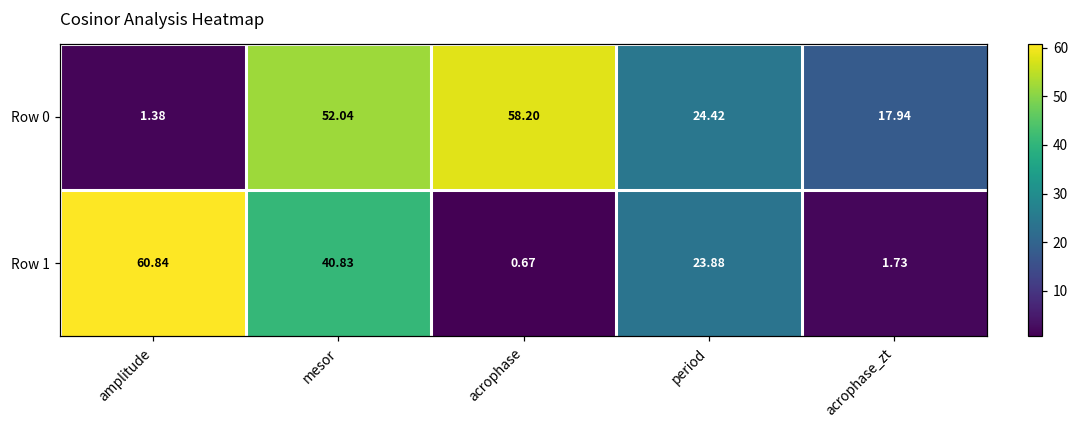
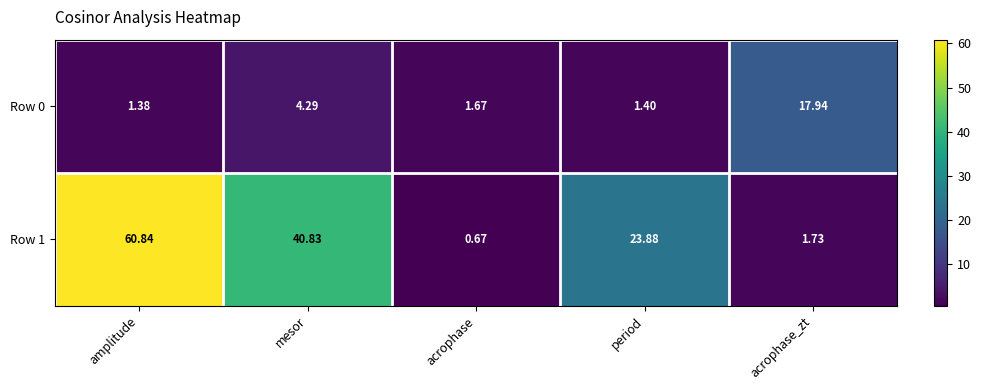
  {
    "Row 0": {
      "amplitude": 1.38,
-     "mesor": 52.04,
-     "acrophase": 58.20,
-     "period": 24.42,
+     "mesor": 4.29,
+     "acrophase": 1.67,
+     "period": 1.40,
      "acrophase_zt": 17.94
    },
    "Row 1": {
      "amplitude": 60.84,
      "mesor": 40.83,
      "acrophase": 0.67,
      "period": 23.88,
      "acrophase_zt": 1.73
    }
  }
